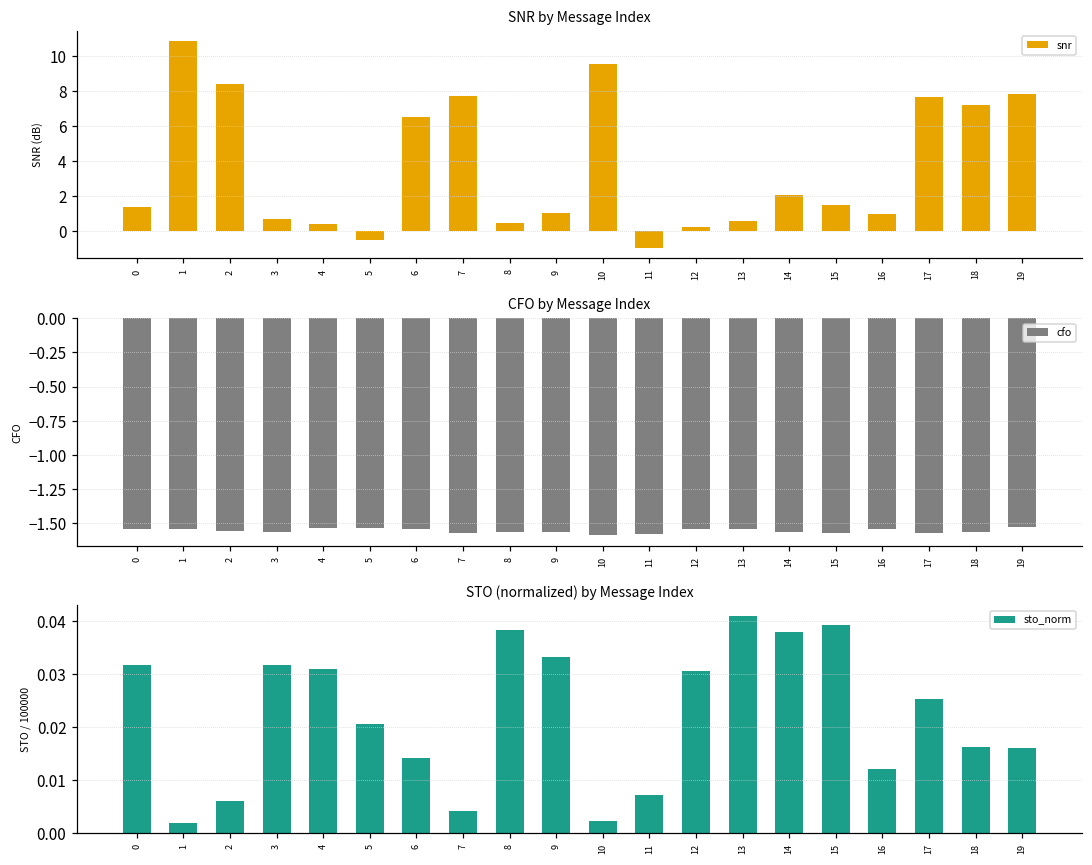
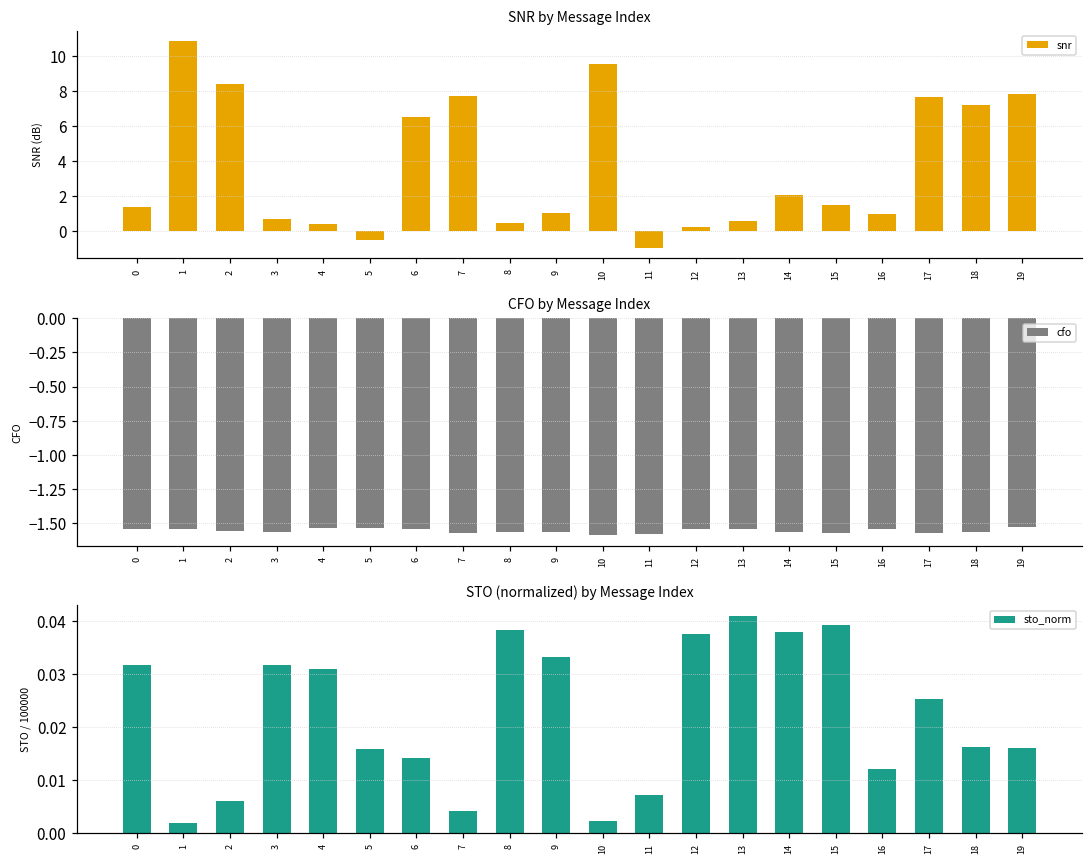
  {
    "SNR by Message Index": {
      "0": 1.4,
      "1": 10.9,
      "2": 8.4,
      "3": 0.7,
      "4": 0.4,
      "5": -0.5,
      "6": 6.5,
      "7": 7.7,
      "8": 0.5,
      "9": 1.0,
      "10": 9.6,
      "11": -1.0,
      "12": 0.2,
      "13": 0.5,
      "14": 2.1,
      "15": 1.5,
      "16": 0.9,
      "17": 7.7,
      "18": 7.2,
      "19": 7.8
    },
    "CFO by Message Index": {
      "0": -1.54,
      "1": -1.54,
      "2": -1.55,
      "3": -1.56,
      "4": -1.54,
      "5": -1.53,
      "6": -1.54,
      "7": -1.57,
      "8": -1.56,
      "9": -1.56,
      "10": -1.58,
      "11": -1.57,
      "12": -1.54,
      "13": -1.54,
      "14": -1.56,
      "15": -1.57,
      "16": -1.54,
      "17": -1.57,
      "18": -1.56,
      "19": -1.52
    },
    "STO (normalized) by Message Index": {
      "0": 0.032,
      "1": 0.002,
      "2": 0.006,
      "3": 0.032,
      "4": 0.031,
-     "5": 0.021,
+     "5": 0.016,
      "6": 0.014,
      "7": 0.004,
      "8": 0.038,
      "9": 0.033,
      "10": 0.002,
      "11": 0.007,
-     "12": 0.031,
+     "12": 0.038,
      "13": 0.041,
      "14": 0.038,
      "15": 0.039,
      "16": 0.012,
      "17": 0.025,
      "18": 0.016,
      "19": 0.016
    }
  }
